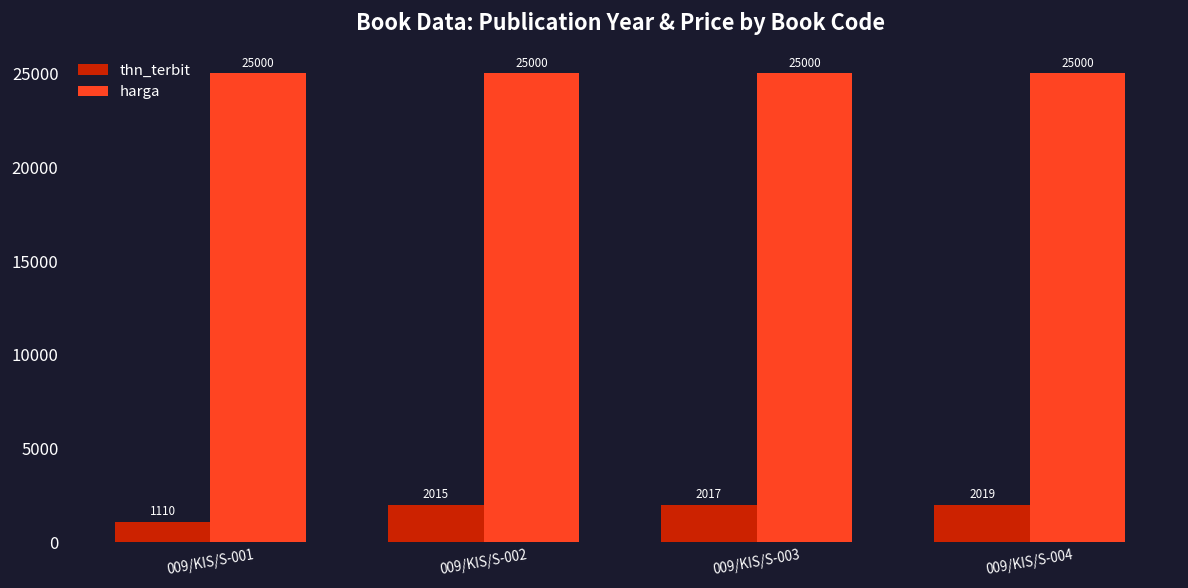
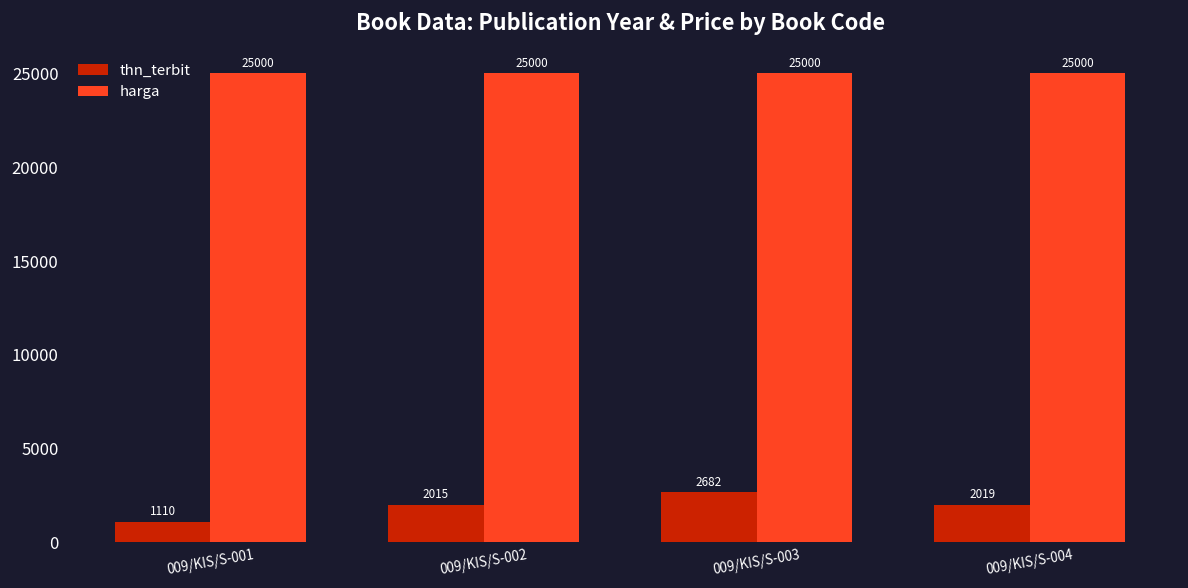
  {
    "thn_terbit": {
      "009/KIS/S-001": 1110,
      "009/KIS/S-002": 2015,
-     "009/KIS/S-003": 2017,
+     "009/KIS/S-003": 2682,
      "009/KIS/S-004": 2019
    },
    "harga": {
      "009/KIS/S-001": 25000,
      "009/KIS/S-002": 25000,
      "009/KIS/S-003": 25000,
      "009/KIS/S-004": 25000
    }
  }
